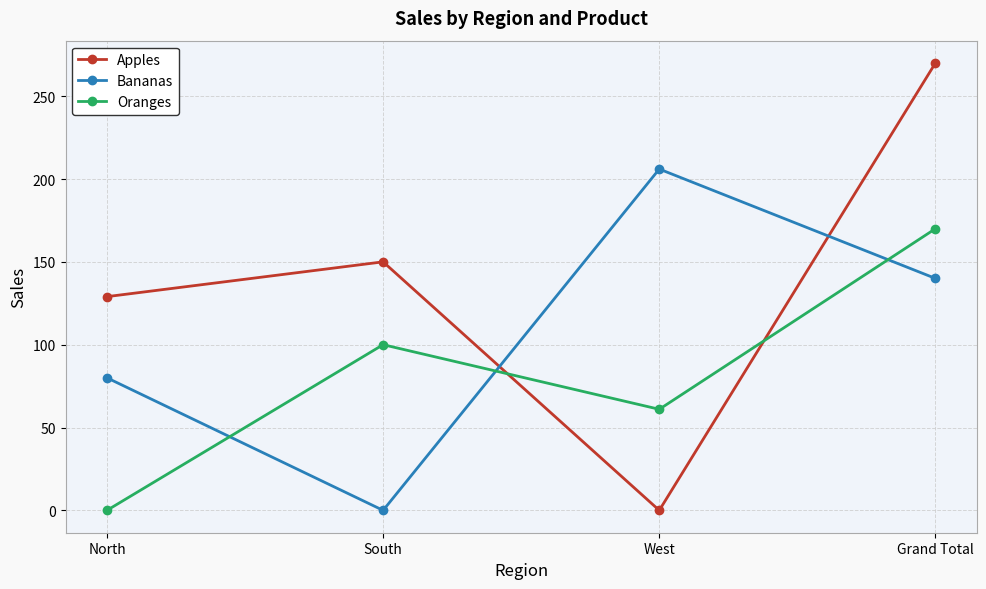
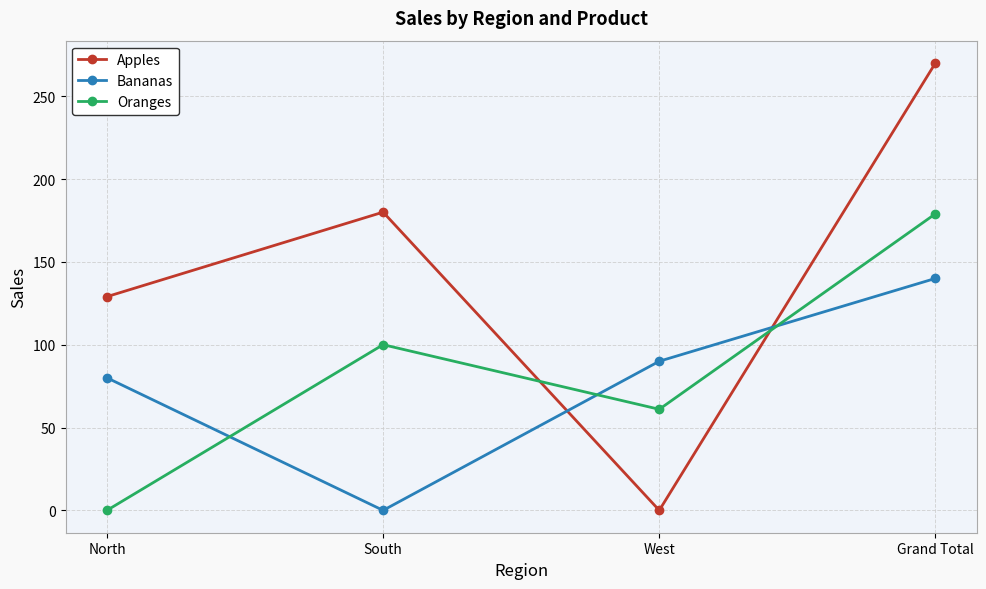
  {
    "Apples": {
      "North": 129,
-     "South": 150,
+     "South": 180,
      "West": 0,
      "Grand Total": 270
    },
    "Bananas": {
      "North": 80,
      "South": 0,
-     "West": 206,
+     "West": 90,
      "Grand Total": 140
    },
    "Oranges": {
      "North": 0,
      "South": 100,
      "West": 61,
-     "Grand Total": 170
+     "Grand Total": 179
    }
  }
